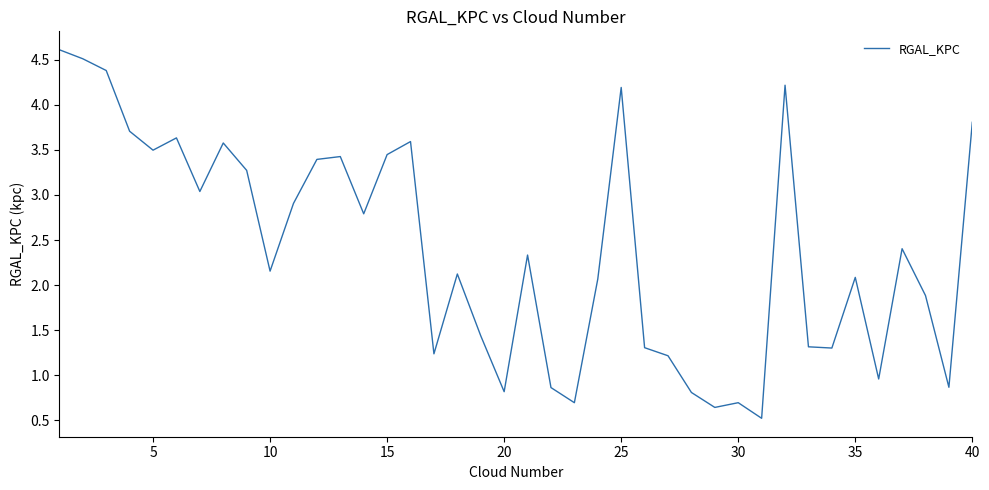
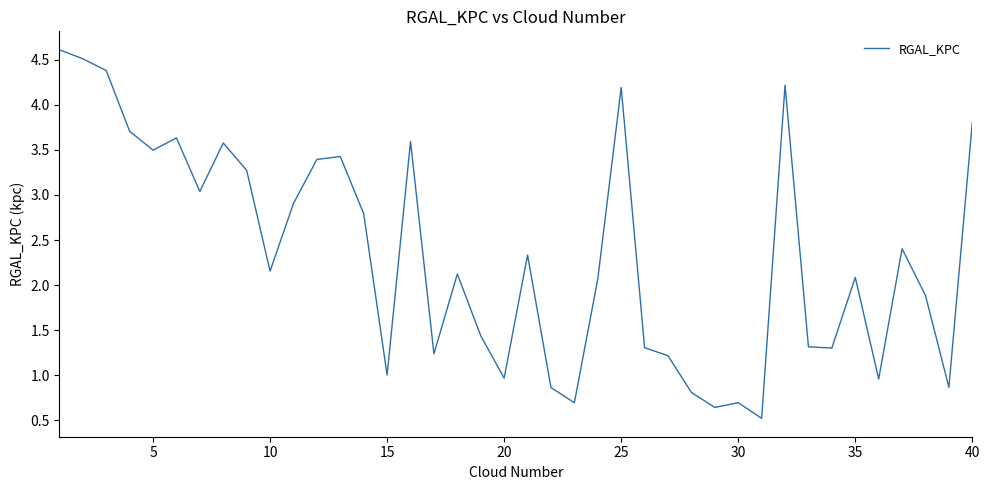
  {
    "5": 3.5,
    "10": 2.2,
-   "15": 3.4,
-   "20": 0.8,
+   "15": 1.0,
+   "20": 1.0,
    "25": 4.2,
    "30": 0.7,
    "35": 2.1,
    "40": 3.8
  }
